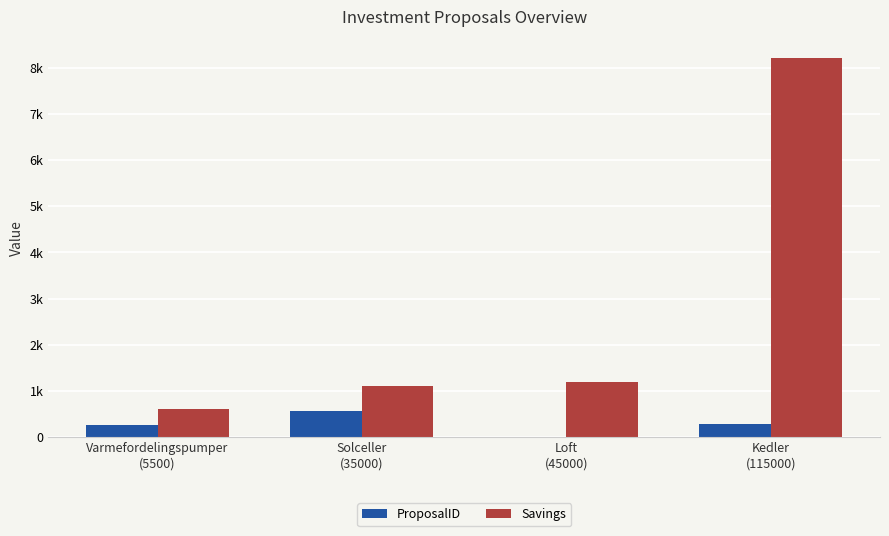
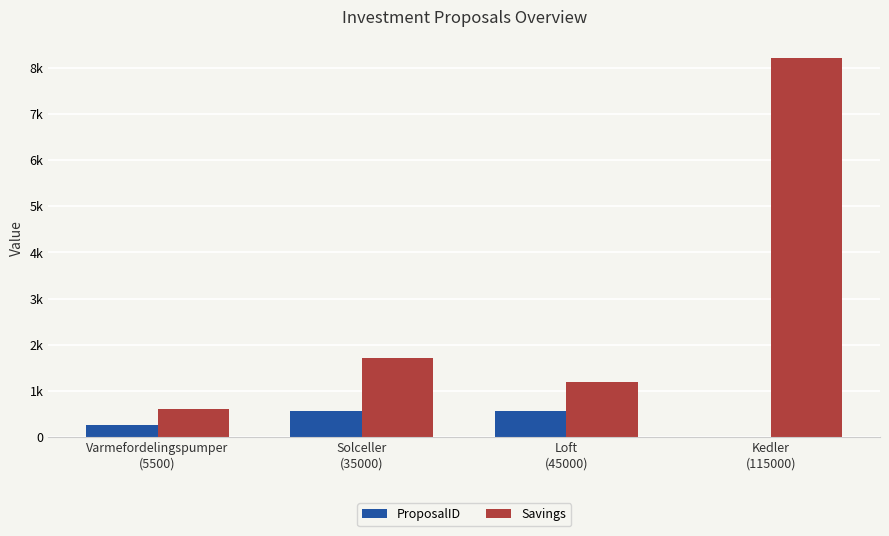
  {
    "ProposalID": {
      "Varmefordelingspumper (5500)": 300,
      "Solceller (35000)": 600,
-     "Loft (45000)": 0,
-     "Kedler (115000)": 300
+     "Loft (45000)": 600,
+     "Kedler (115000)": 0
    },
    "Savings": {
      "Varmefordelingspumper (5500)": 600,
-     "Solceller (35000)": 1100,
+     "Solceller (35000)": 1700,
      "Loft (45000)": 1200,
      "Kedler (115000)": 8200
    }
  }
